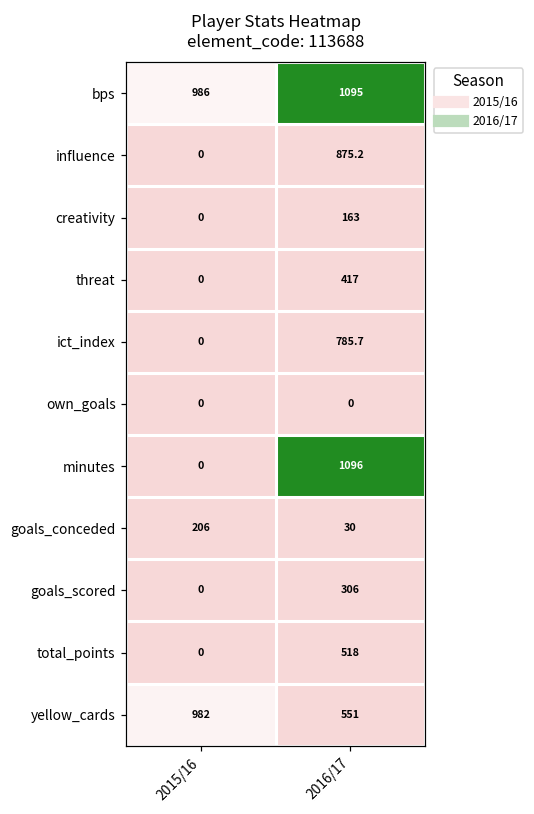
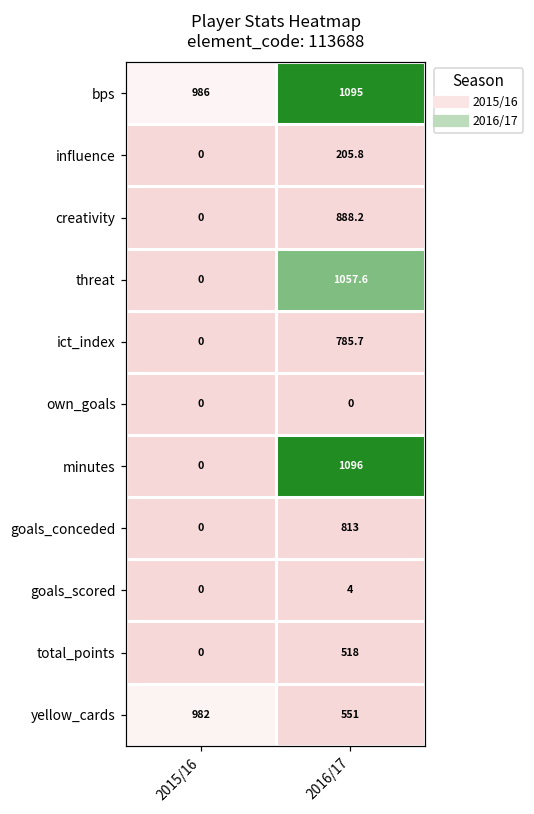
  {
    "bps": {
      "2015/16": 986,
      "2016/17": 1095
    },
    "influence": {
      "2015/16": 0,
-     "2016/17": 875.2
+     "2016/17": 205.8
    },
    "creativity": {
      "2015/16": 0,
-     "2016/17": 163
+     "2016/17": 888.2
    },
    "threat": {
      "2015/16": 0,
-     "2016/17": 417
+     "2016/17": 1057.6
    },
    "ict_index": {
      "2015/16": 0,
      "2016/17": 785.7
    },
    "own_goals": {
      "2015/16": 0,
      "2016/17": 0
    },
    "minutes": {
      "2015/16": 0,
      "2016/17": 1096
    },
    "goals_conceded": {
-     "2015/16": 206,
-     "2016/17": 30
+     "2015/16": 0,
+     "2016/17": 813
    },
    "goals_scored": {
      "2015/16": 0,
-     "2016/17": 306
+     "2016/17": 4
    },
    "total_points": {
      "2015/16": 0,
      "2016/17": 518
    },
    "yellow_cards": {
      "2015/16": 982,
      "2016/17": 551
    }
  }
